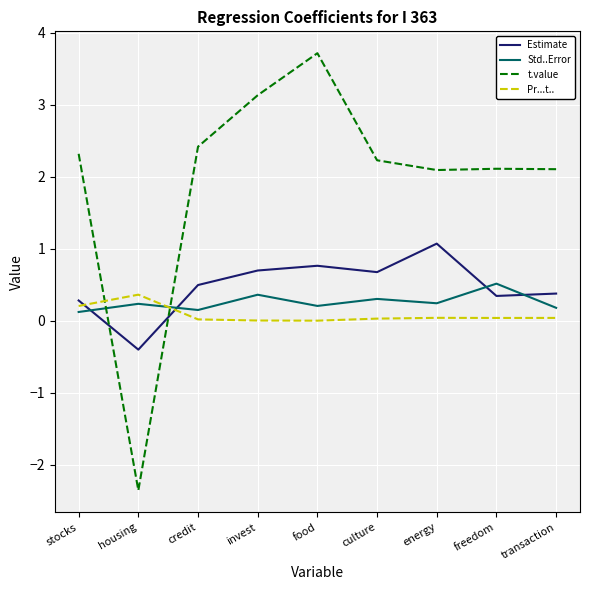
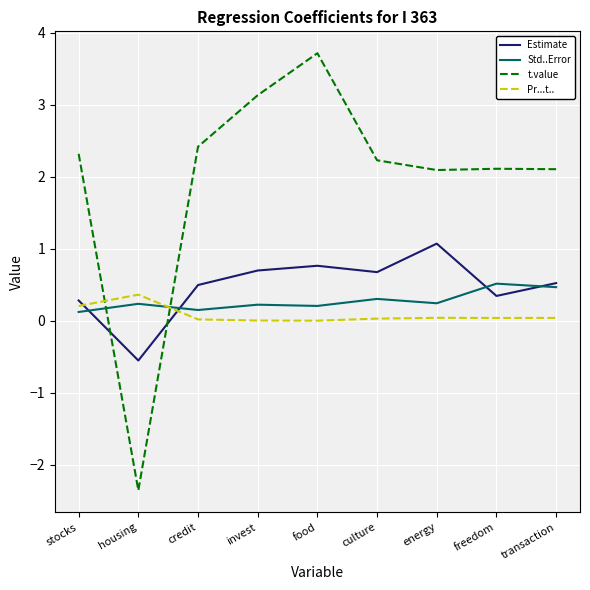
  {
    "Estimate": {
      "stocks": 0.3,
-     "housing": -0.4,
+     "housing": -0.6,
      "credit": 0.5,
      "invest": 0.7,
      "food": 0.8,
      "culture": 0.7,
      "energy": 1.1,
      "freedom": 0.3,
-     "transaction": 0.4
+     "transaction": 0.5
    },
    "Std..Error": {
      "stocks": 0.1,
      "housing": 0.2,
      "credit": 0.1,
-     "invest": 0.4,
+     "invest": 0.2,
      "food": 0.2,
      "culture": 0.3,
      "energy": 0.2,
      "freedom": 0.5,
-     "transaction": 0.2
+     "transaction": 0.5
    },
    "t.value": {
      "stocks": 2.3,
      "housing": -2.4,
      "credit": 2.4,
      "invest": 3.1,
      "food": 3.7,
      "culture": 2.2,
      "energy": 2.1,
      "freedom": 2.1,
      "transaction": 2.1
    },
    "Pr...t..": {
      "stocks": 0.2,
      "housing": 0.4,
      "credit": 0.0,
      "invest": 0.0,
      "food": 0.0,
      "culture": 0.0,
      "energy": 0.0,
      "freedom": 0.0,
      "transaction": 0.0
    }
  }
